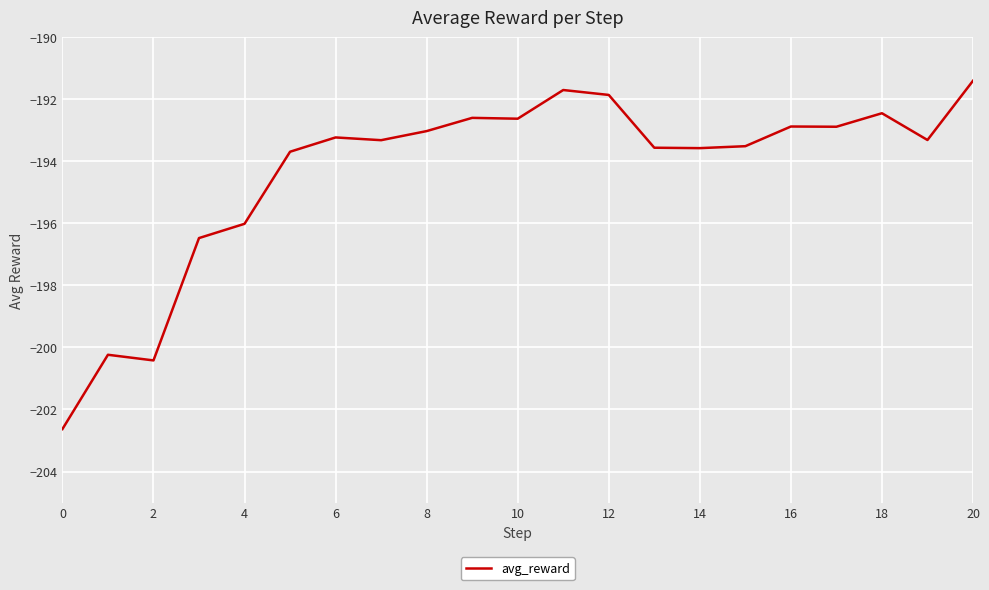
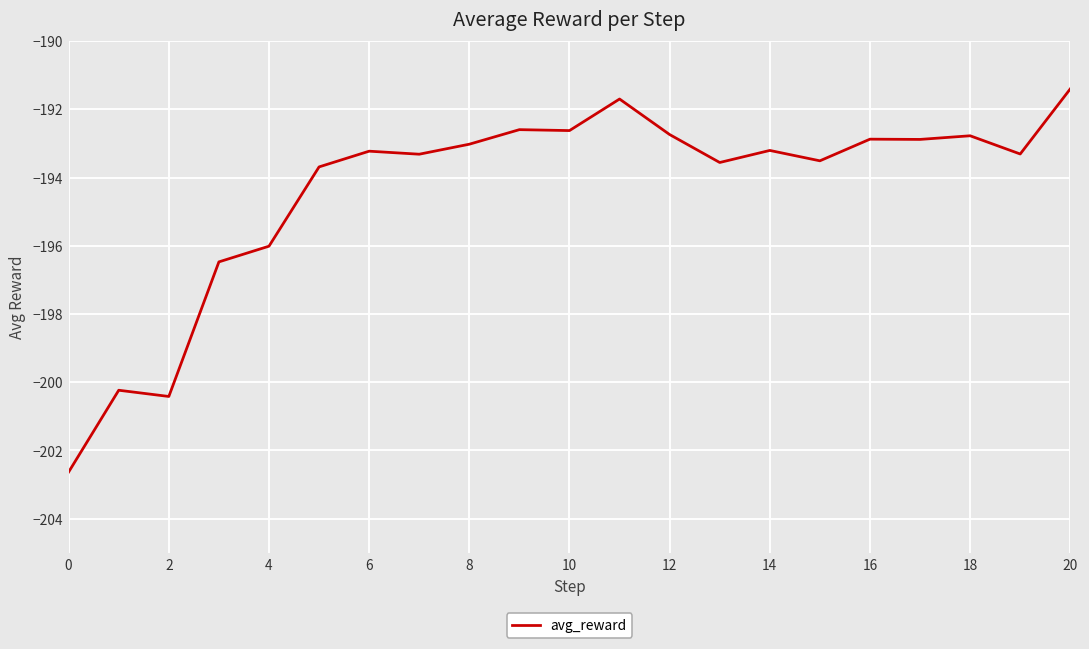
  {
    "0": -202.6,
    "2": -200.4,
    "4": -196.0,
    "6": -193.2,
    "8": -193.0,
    "10": -192.6,
-   "12": -191.9,
-   "14": -193.6,
+   "12": -192.7,
+   "14": -193.2,
    "16": -192.9,
-   "18": -192.4,
+   "18": -192.8,
    "20": -191.4
  }
